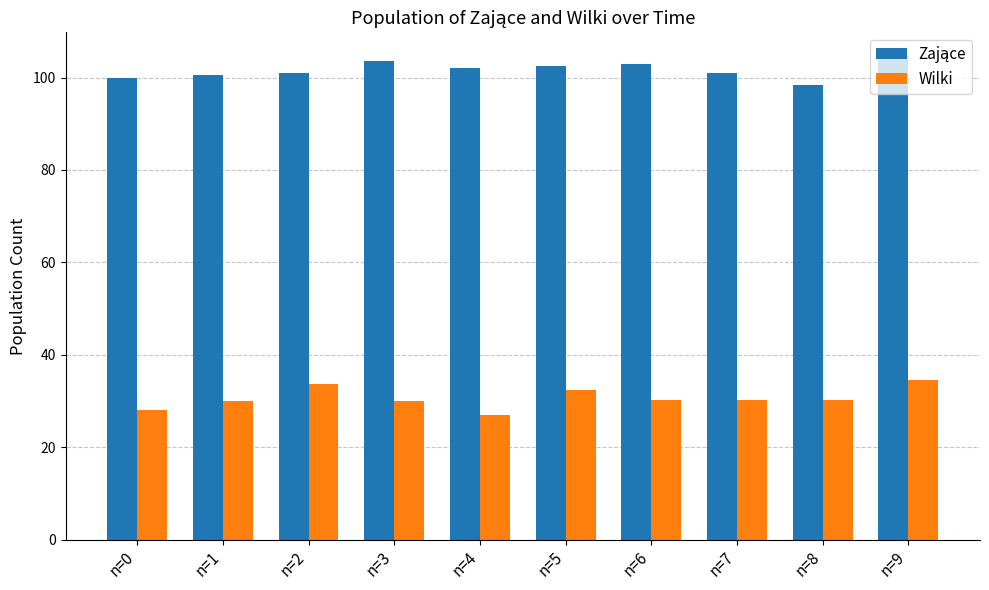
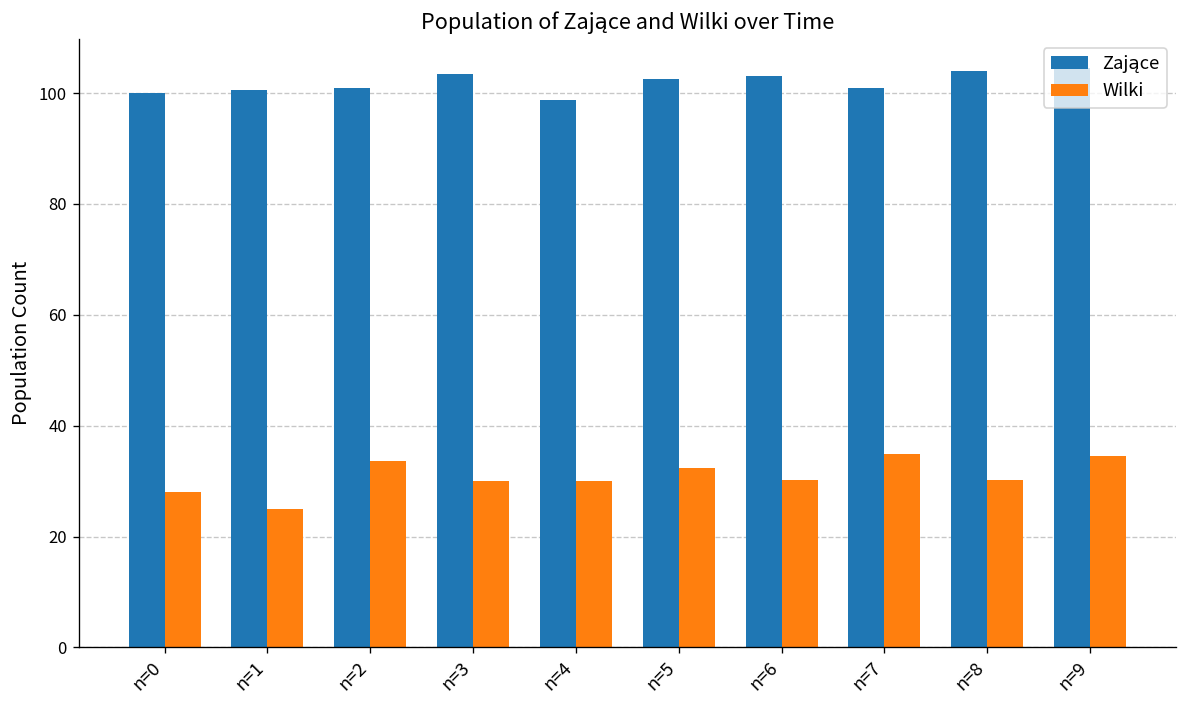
  {
    "Zające": {
      "n=0": 100,
      "n=1": 101,
      "n=2": 101,
      "n=3": 103,
-     "n=4": 102,
+     "n=4": 99,
      "n=5": 103,
      "n=6": 103,
      "n=7": 101,
-     "n=8": 98
+     "n=8": 104
    },
    "Wilki": {
      "n=0": 28,
-     "n=1": 30,
+     "n=1": 25,
      "n=2": 34,
      "n=3": 30,
-     "n=4": 27,
+     "n=4": 30,
      "n=5": 32,
      "n=6": 30,
-     "n=7": 30,
+     "n=7": 35,
      "n=8": 30,
      "n=9": 35
    }
  }
